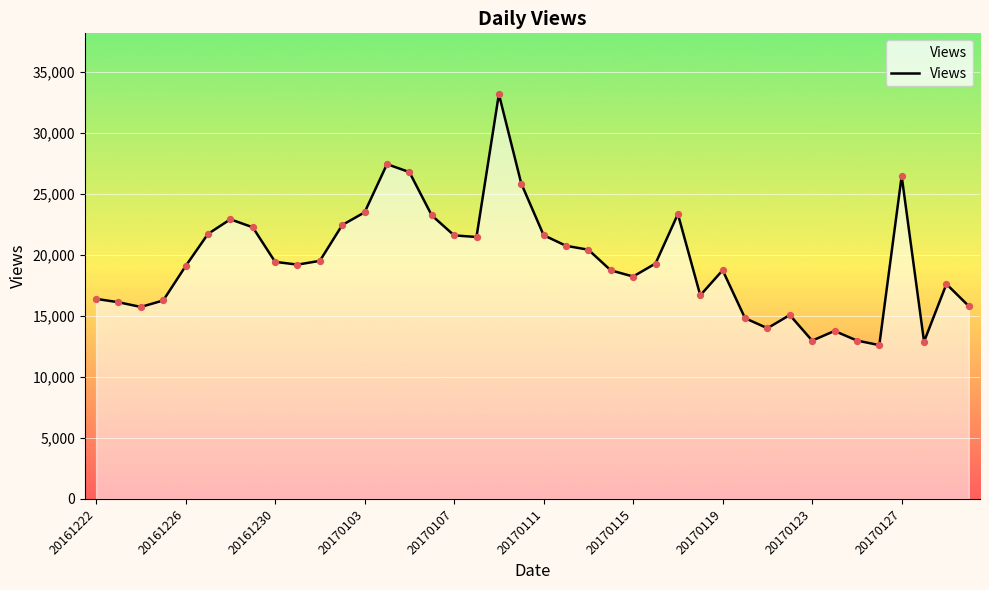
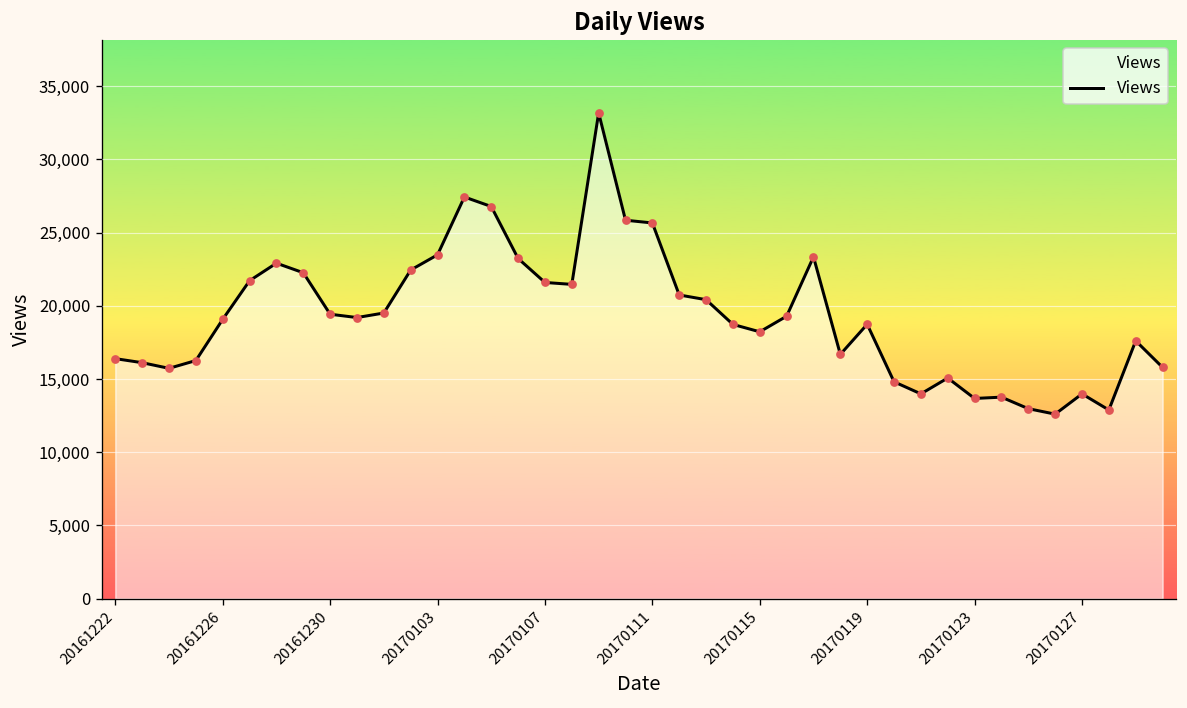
  {
    "20161222": "16,400",
    "20161226": "19,100",
    "20161230": "19,400",
    "20170103": "23,500",
    "20170107": "21,600",
-   "20170111": "21,600",
+   "20170111": "25,700",
    "20170115": "18,200",
    "20170119": "18,700",
-   "20170123": "13,000",
-   "20170127": "26,500"
+   "20170123": "13,700",
+   "20170127": "14,000"
  }
